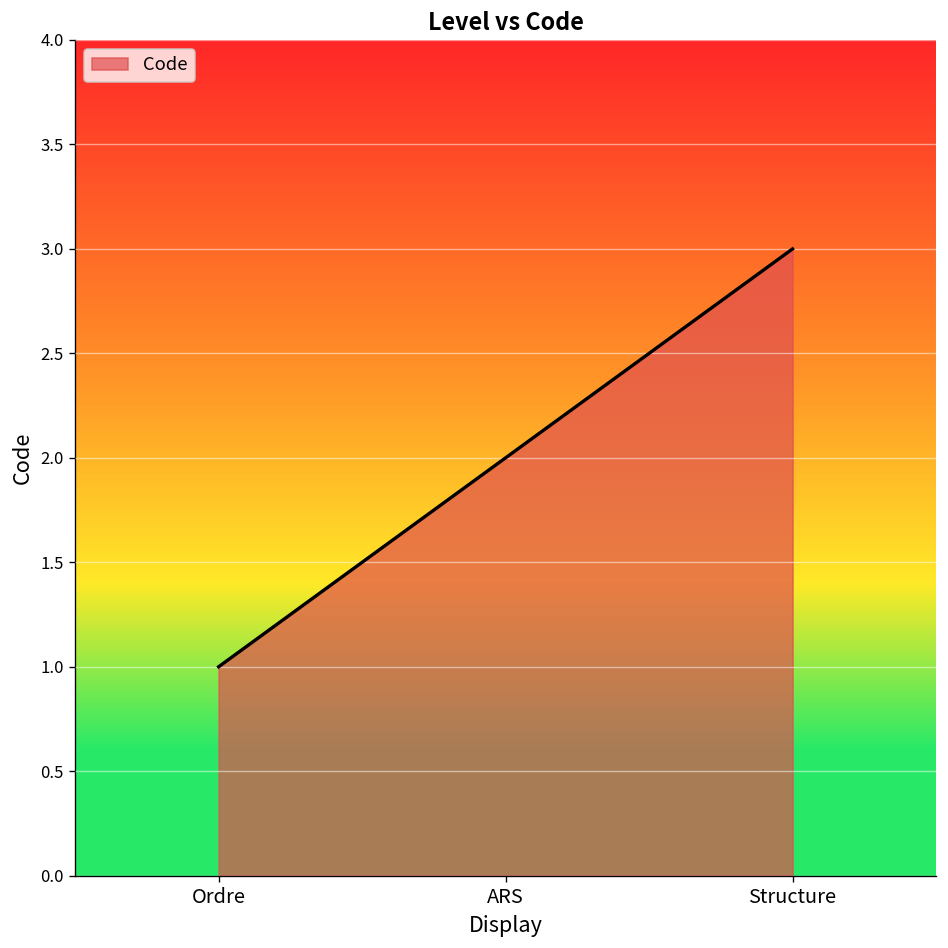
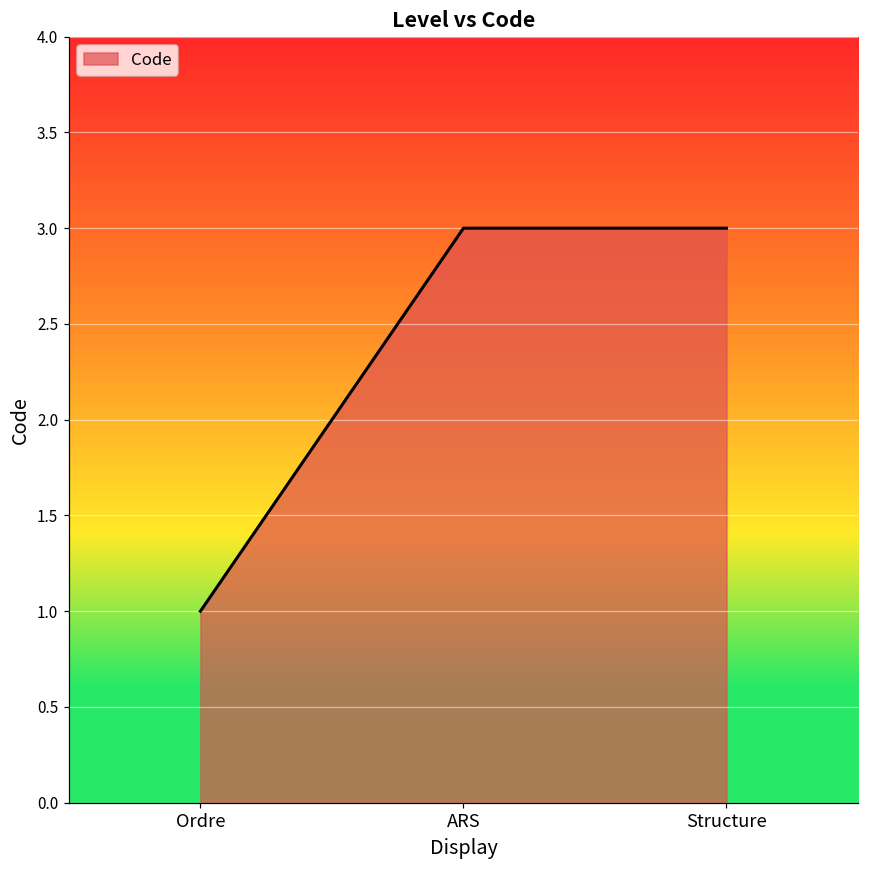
  {
    "Ordre": 1,
-   "ARS": 2,
+   "ARS": 3,
    "Structure": 3
  }
